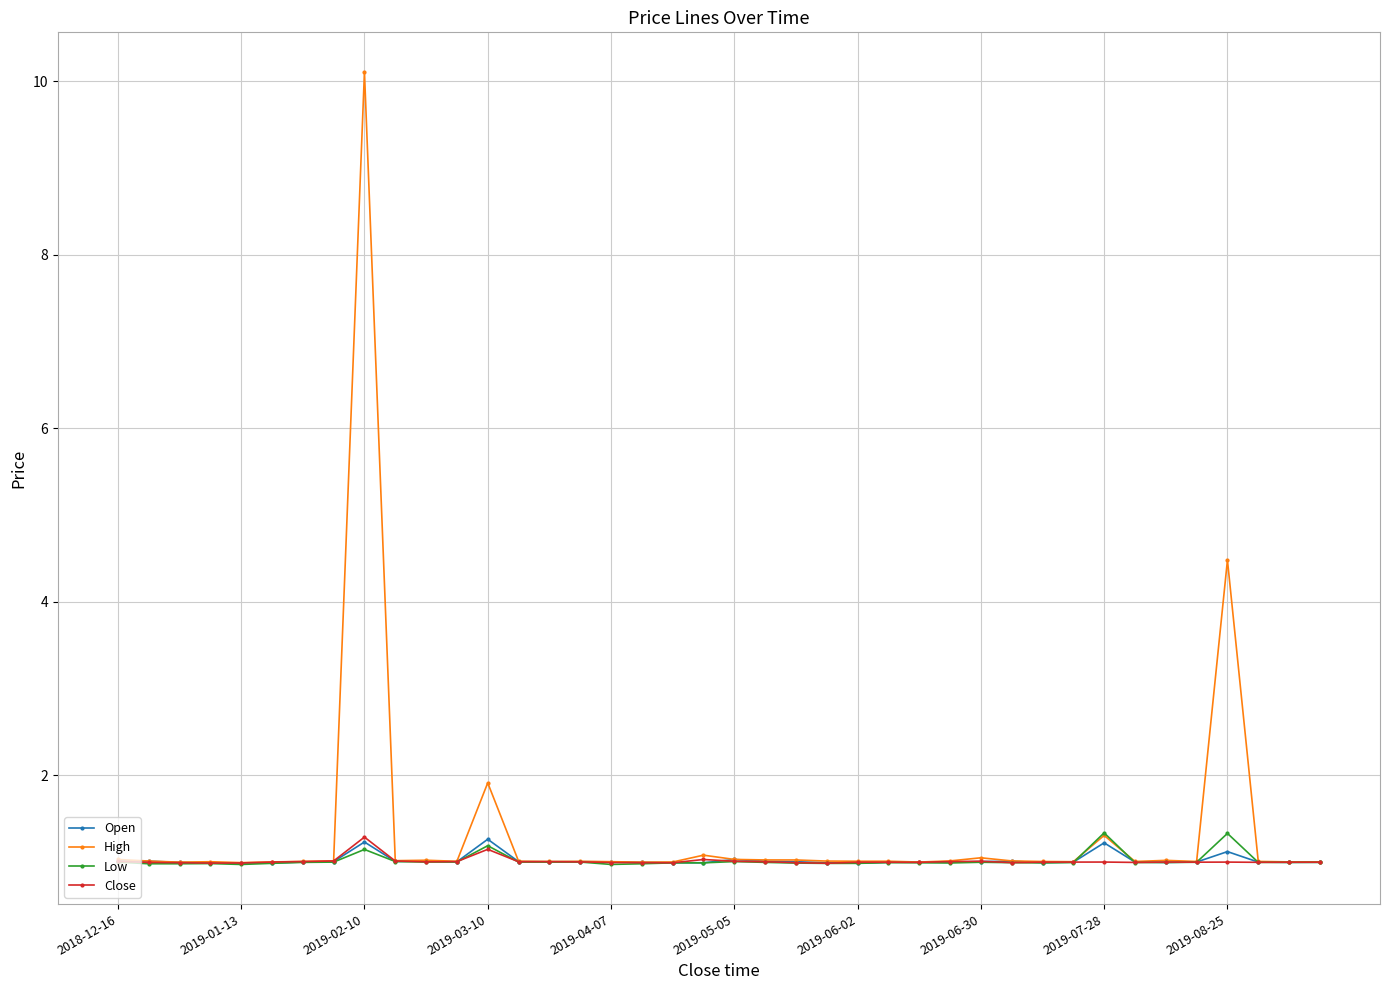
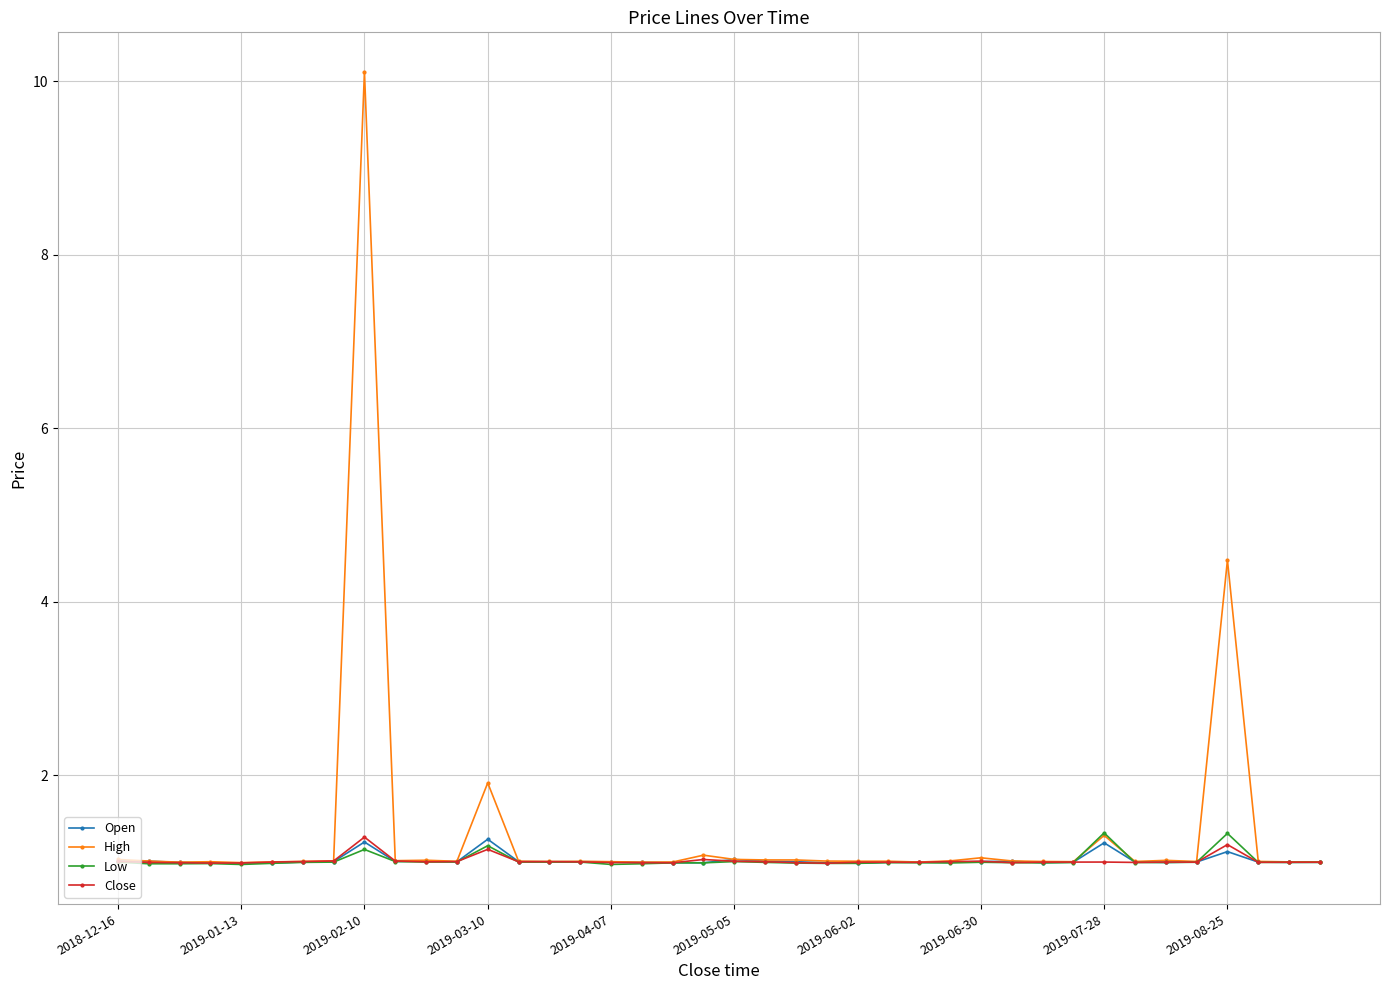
  {
    "Open": {
      "2019-02-10": 1.2,
      "2019-03-10": 1.3,
      "2019-07-28": 1.2,
      "2019-08-25": 1.1
    },
    "High": {
      "2019-02-10": 10.1,
      "2019-03-10": 1.9,
      "2019-06-30": 1.0,
      "2019-08-25": 4.5
    },
    "Low": {
      "2019-02-10": 1.1,
      "2019-03-10": 1.2,
      "2019-08-25": 1.3
    },
    "Close": {
      "2019-02-10": 1.3,
      "2019-03-10": 1.1,
      "2019-07-28": 1.0,
-     "2019-08-25": 1.0
+     "2019-08-25": 1.2
    }
  }
